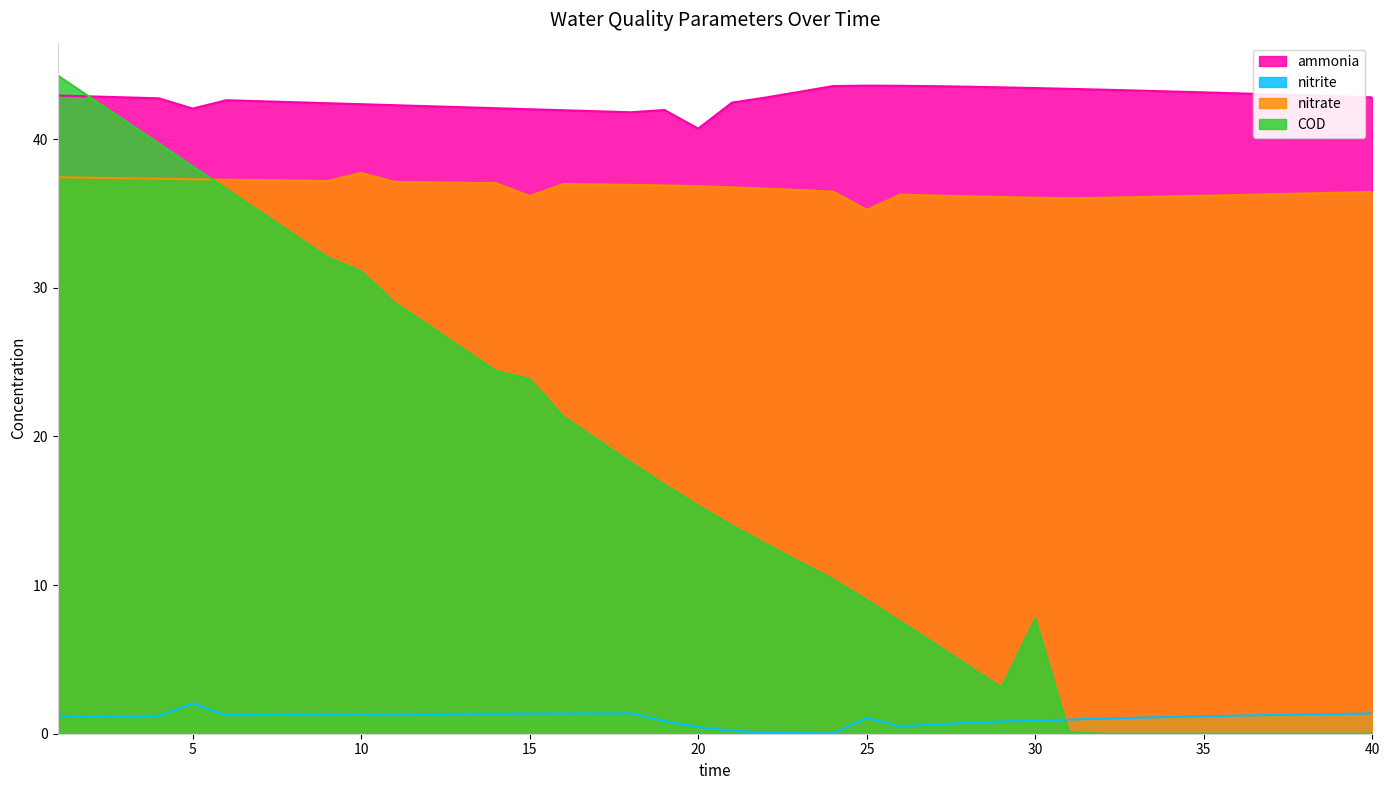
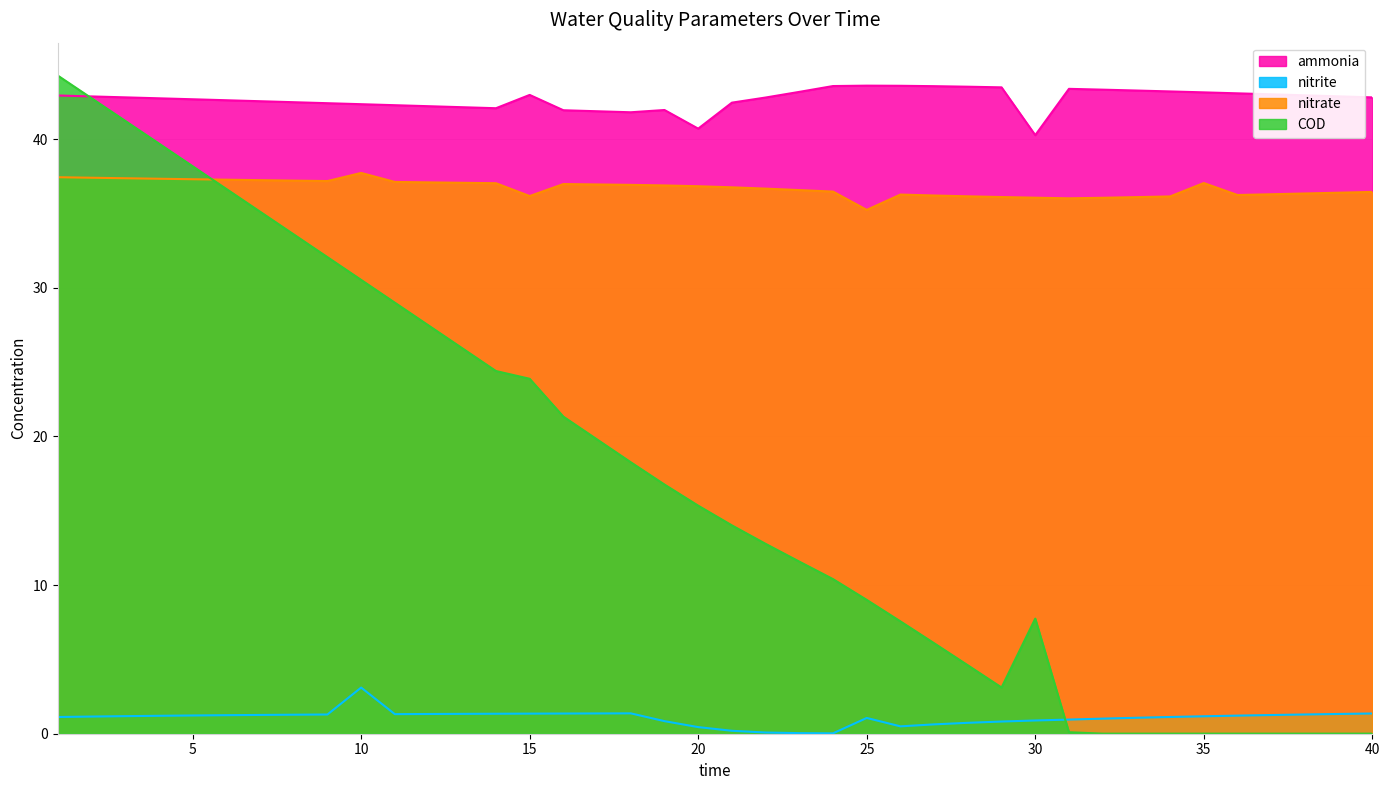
  {
    "ammonia": {
-     "5": 42.0,
+     "5": 42.7,
      "10": 42.3,
-     "15": 42.0,
+     "15": 43.0,
      "20": 40.7,
      "25": 43.6,
-     "30": 43.4,
+     "30": 40.3,
      "35": 43.1,
      "40": 42.8
    },
    "nitrite": {
-     "5": 2.0,
-     "10": 1.3,
+     "5": 1.2,
+     "10": 3.1,
      "15": 1.4,
      "20": 0.4,
      "25": 1.1,
      "30": 0.9,
      "35": 1.2,
      "40": 1.4
    },
    "nitrate": {
      "5": 37.3,
      "10": 37.7,
      "15": 36.2,
      "20": 36.8,
      "25": 35.2,
      "30": 36.1,
-     "35": 36.2,
+     "35": 37.0,
      "40": 36.4
    },
    "COD": {
      "5": 38.2,
-     "10": 31.1,
+     "10": 30.5,
      "15": 23.9,
      "20": 15.3,
      "25": 9.0,
      "30": 7.7,
      "35": 0.0,
      "40": 0.0
    }
  }
